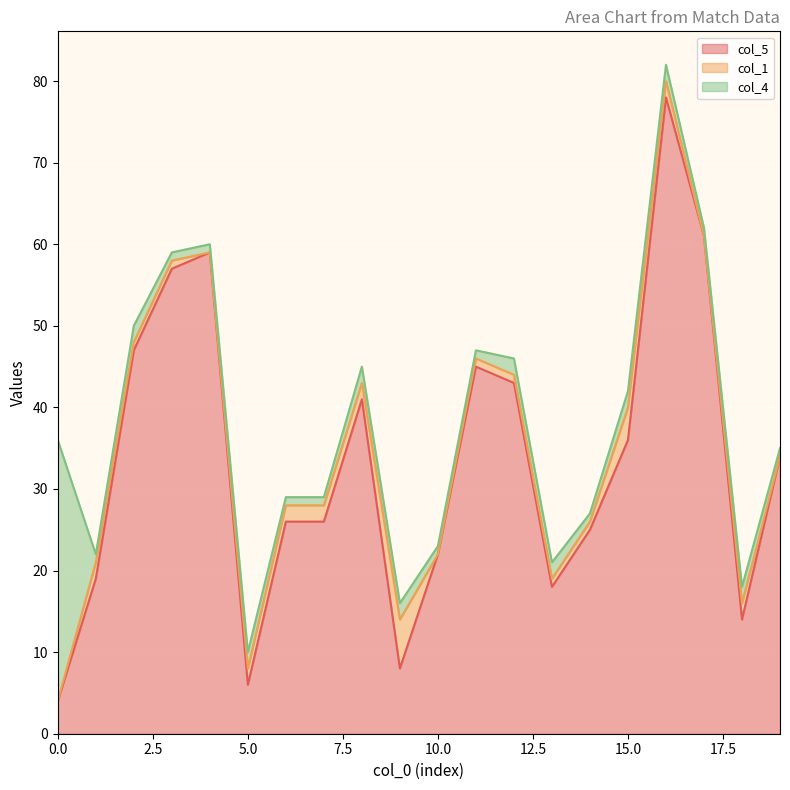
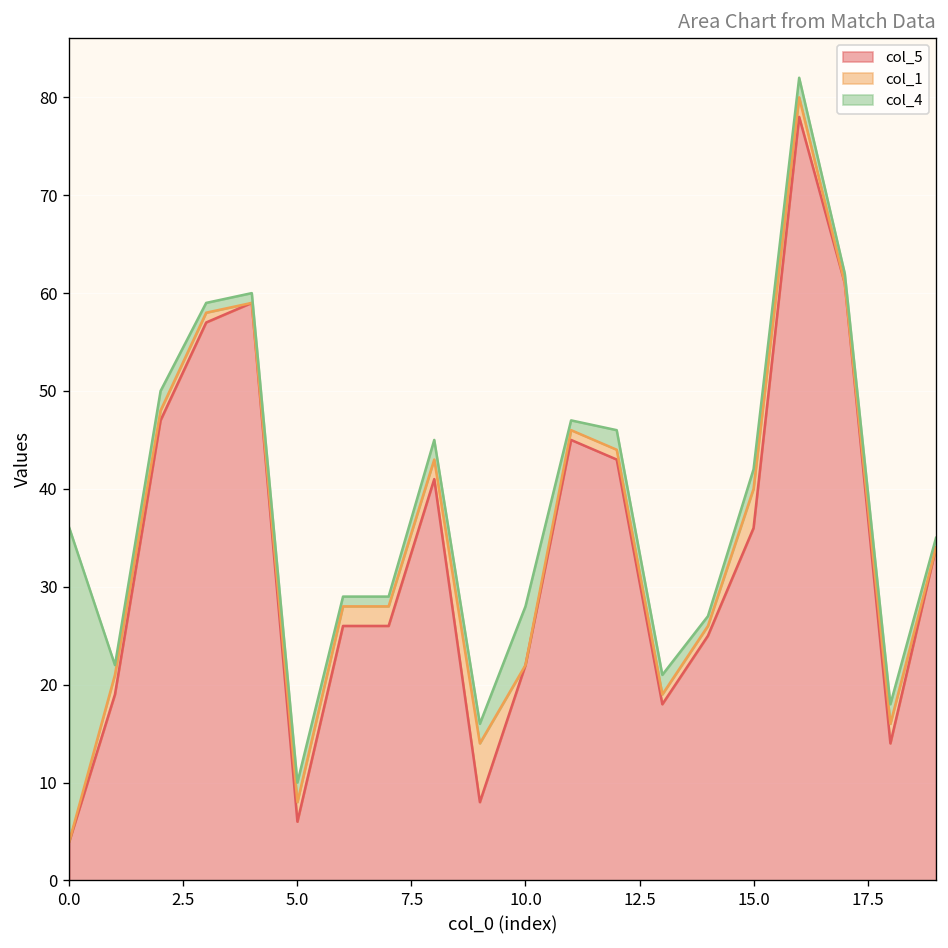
  {
    "col_4": {
      "0.0": 32,
      "5.0": 2,
-     "10.0": 1,
+     "10.0": 6,
      "15.0": 2
    }
  }
